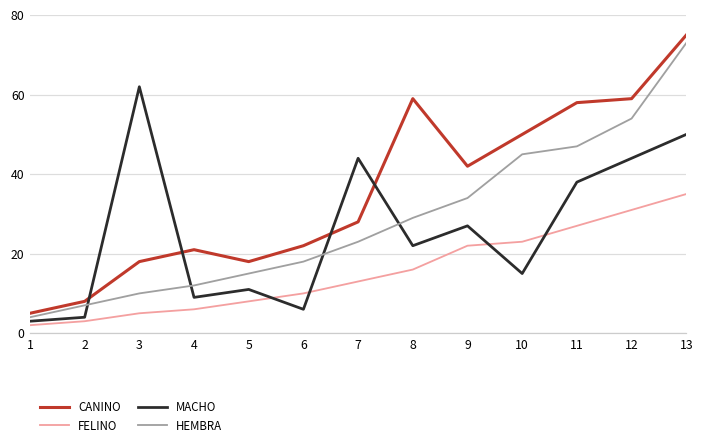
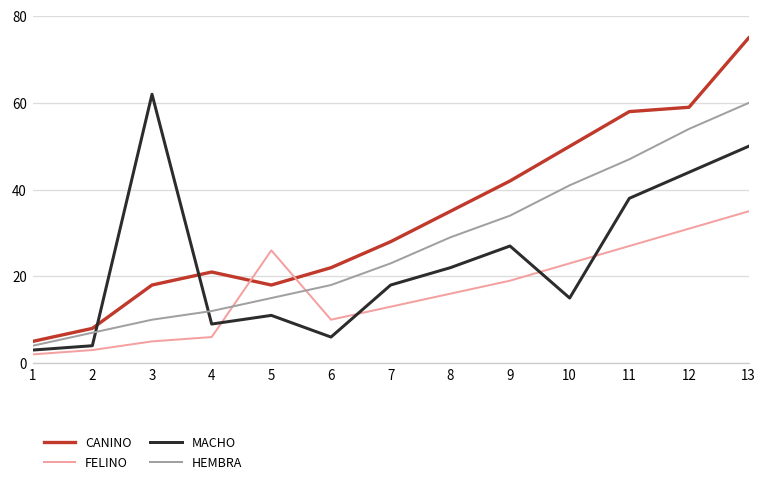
  {
    "CANINO": {
      "1": 5,
      "2": 8,
      "3": 18,
      "4": 21,
      "5": 18,
      "6": 22,
      "7": 28,
-     "8": 59,
+     "8": 35,
      "9": 42,
      "10": 50,
      "11": 58,
      "12": 59,
      "13": 75
    },
    "FELINO": {
      "1": 2,
      "2": 3,
      "3": 5,
      "4": 6,
-     "5": 8,
+     "5": 26,
      "6": 10,
      "7": 13,
      "8": 16,
-     "9": 22,
+     "9": 19,
      "10": 23,
      "11": 27,
      "12": 31,
      "13": 35
    },
    "MACHO": {
      "1": 3,
      "2": 4,
      "3": 62,
      "4": 9,
      "5": 11,
      "6": 6,
-     "7": 44,
+     "7": 18,
      "8": 22,
      "9": 27,
      "10": 15,
      "11": 38,
      "12": 44,
      "13": 50
    },
    "HEMBRA": {
      "1": 4,
      "2": 7,
      "3": 10,
      "4": 12,
      "5": 15,
      "6": 18,
      "7": 23,
      "8": 29,
      "9": 34,
-     "10": 45,
+     "10": 41,
      "11": 47,
      "12": 54,
-     "13": 73
+     "13": 60
    }
  }
